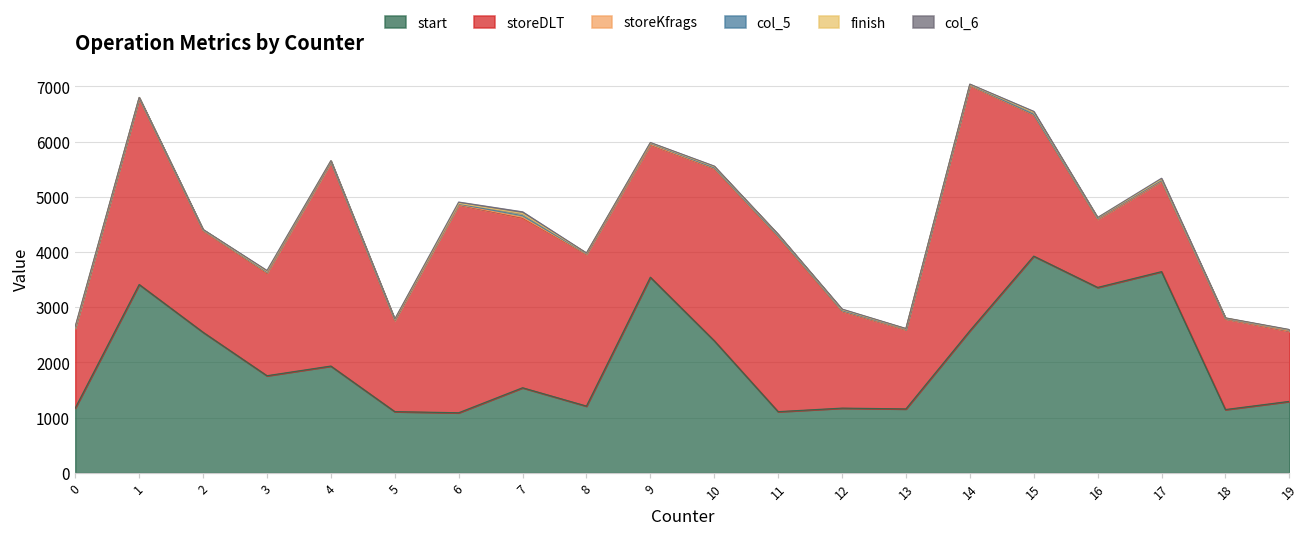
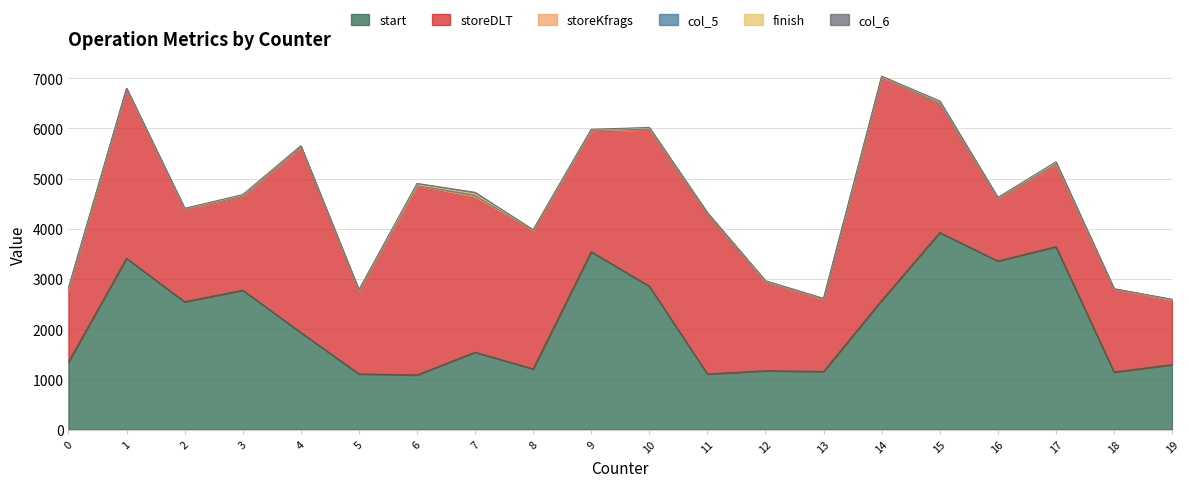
  {
    "start": {
-     "0": 1200,
+     "0": 1300,
      "1": 3400,
      "2": 2500,
-     "3": 1800,
+     "3": 2800,
      "4": 1900,
      "5": 1100,
      "6": 1100,
      "7": 1500,
      "8": 1200,
      "9": 3500,
-     "10": 2400,
+     "10": 2900,
      "11": 1100,
      "12": 1200,
      "13": 1200,
      "14": 2600,
      "15": 3900,
      "16": 3400,
      "17": 3600,
      "18": 1100,
      "19": 1300
    }
  }
